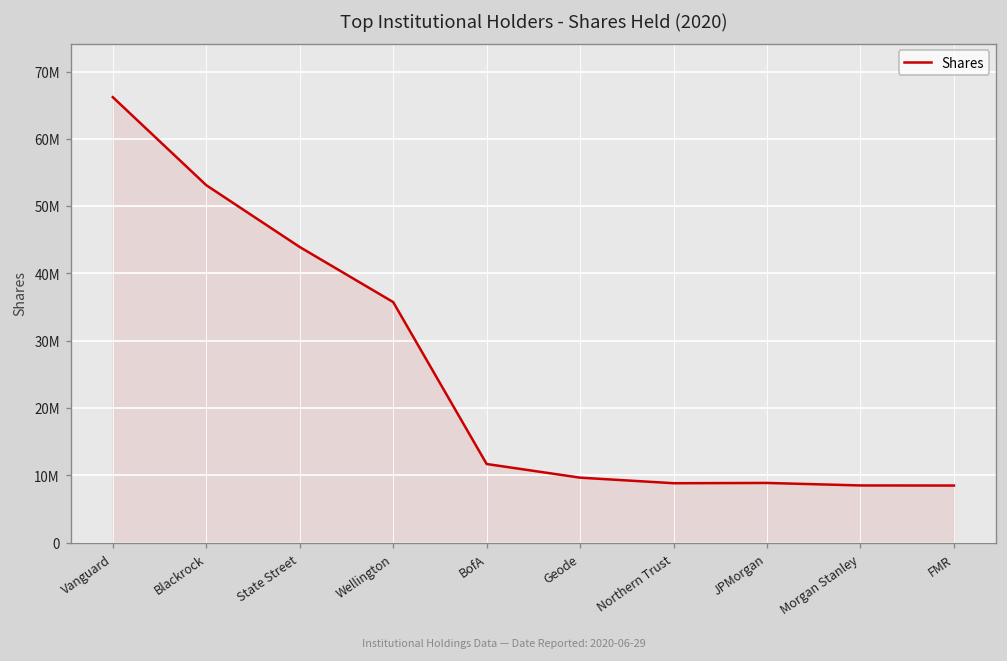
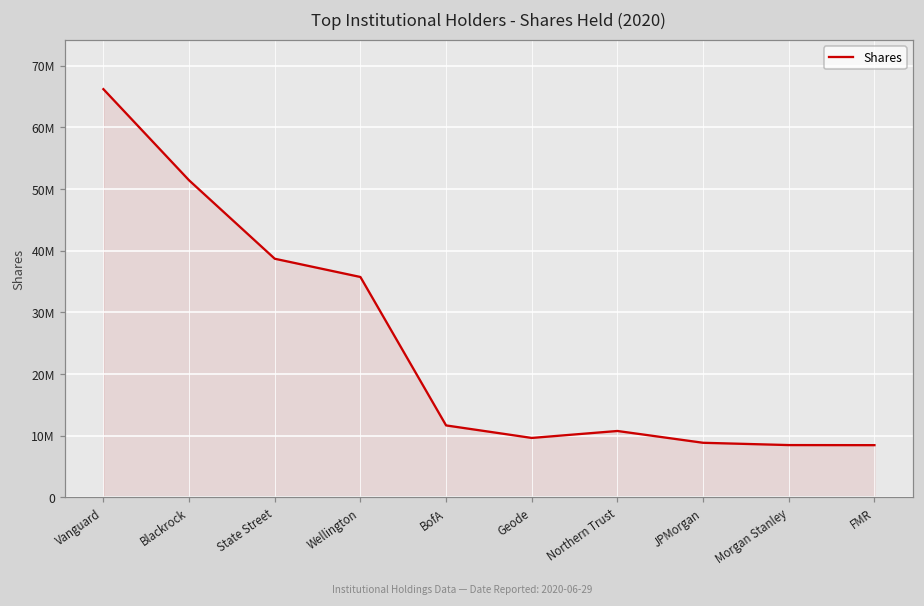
  {
    "Vanguard": 66000000,
-   "Blackrock": 53000000,
-   "State Street": 44000000,
+   "Blackrock": 51000000,
+   "State Street": 39000000,
    "Wellington": 36000000,
    "BofA": 12000000,
    "Geode": 10000000,
-   "Northern Trust": 9000000,
+   "Northern Trust": 11000000,
    "JPMorgan": 9000000,
    "Morgan Stanley": 8000000,
    "FMR": 8000000
  }
